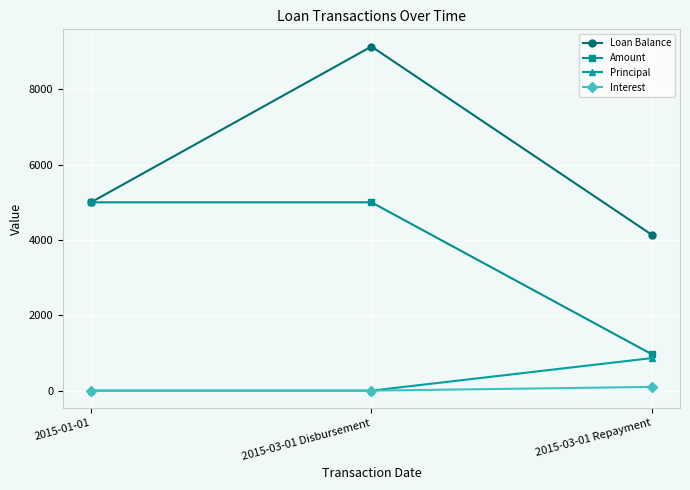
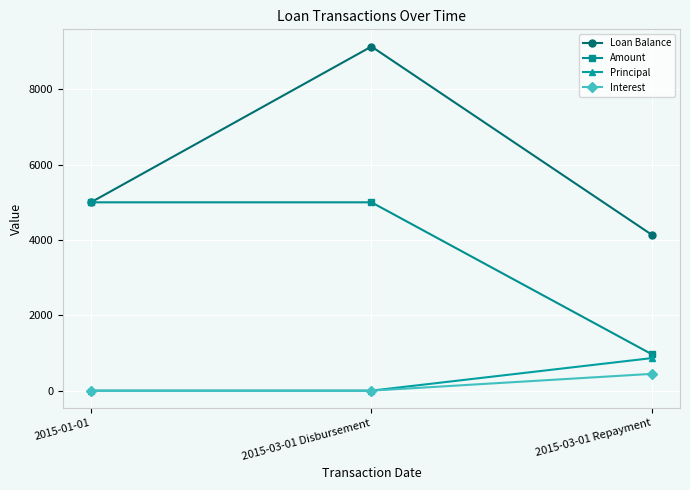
  {
    "Interest": {
-     "2015-03-01 Repayment": 100
+     "2015-03-01 Repayment": 400
    }
  }
